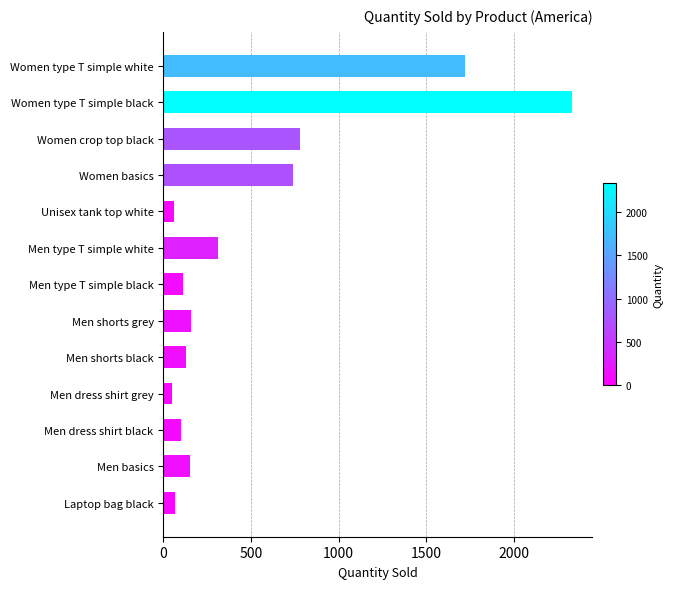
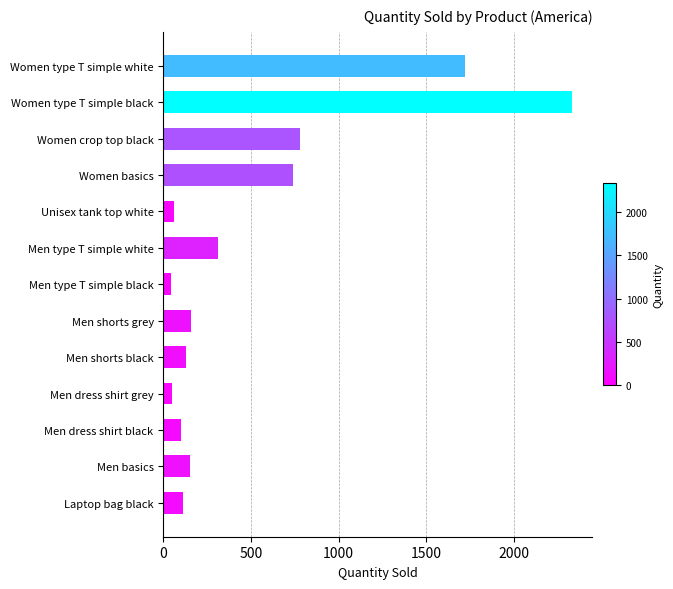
  {
    "Women type T simple white": 1720,
    "Women type T simple black": 2330,
    "Women crop top black": 780,
    "Women basics": 740,
    "Unisex tank top white": 60,
    "Men type T simple white": 310,
-   "Men type T simple black": 110,
+   "Men type T simple black": 40,
    "Men shorts grey": 160,
    "Men shorts black": 130,
    "Men dress shirt grey": 50,
    "Men dress shirt black": 100,
    "Men basics": 150,
-   "Laptop bag black": 60
+   "Laptop bag black": 110
  }
